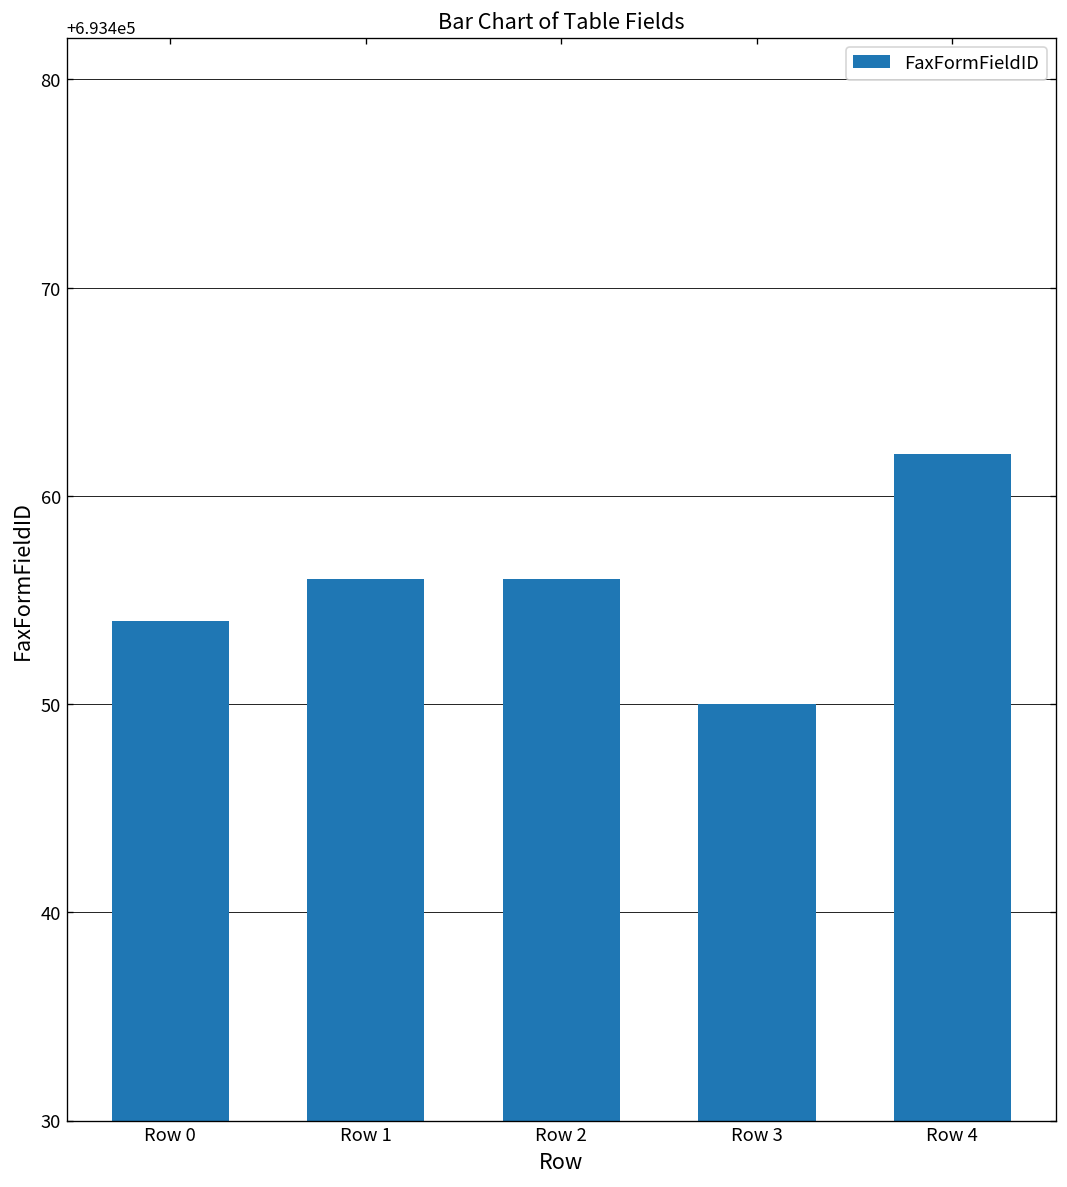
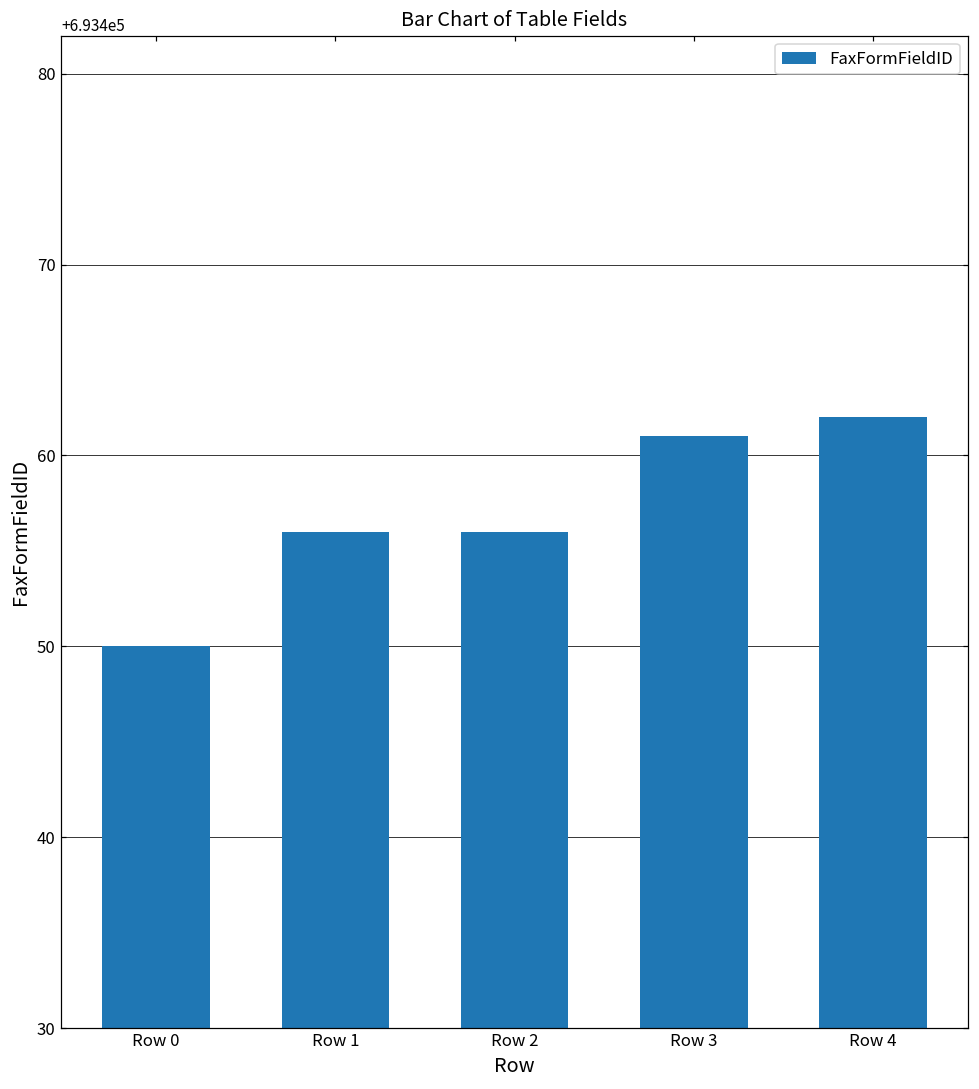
  {
-   "Row 0": 693454,
+   "Row 0": 693450,
    "Row 1": 693456,
    "Row 2": 693456,
-   "Row 3": 693450,
+   "Row 3": 693461,
    "Row 4": 693462
  }
